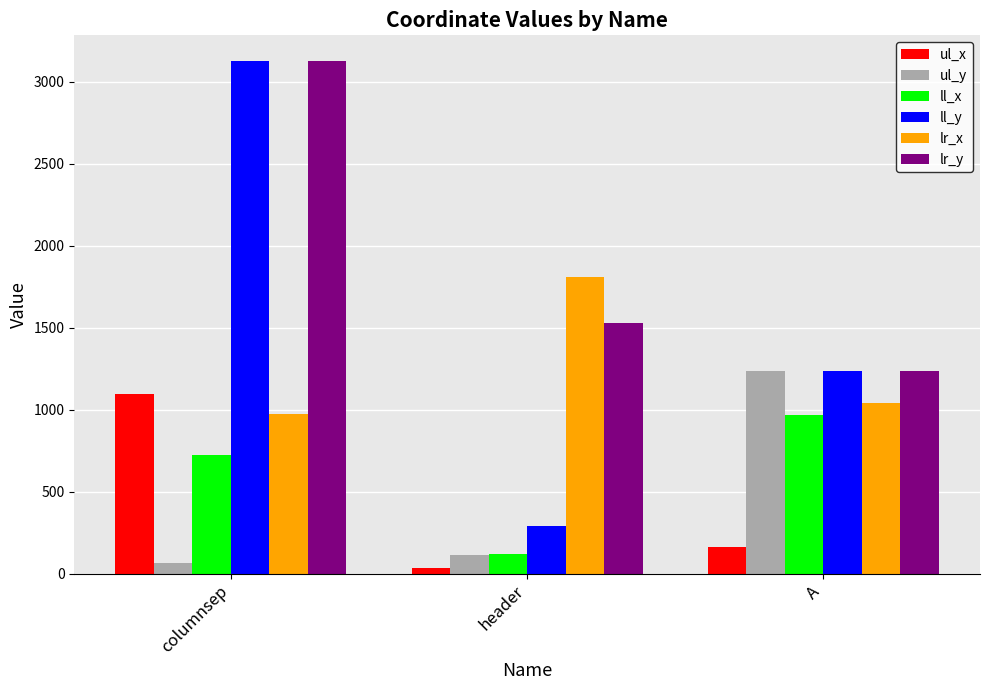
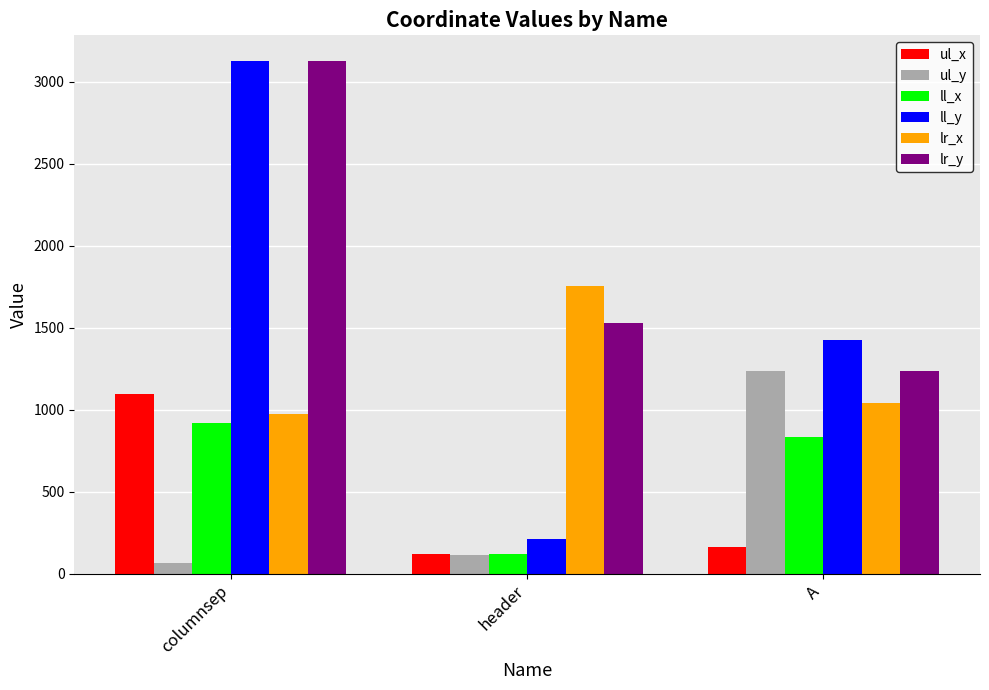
  {
    "ul_x": {
      "columnsep": 1100,
-     "header": 40,
+     "header": 120,
      "A": 170
    },
    "ul_y": {
      "columnsep": 70,
      "header": 120,
      "A": 1230
    },
    "ll_x": {
-     "columnsep": 730,
+     "columnsep": 920,
      "header": 120,
-     "A": 970
+     "A": 830
    },
    "ll_y": {
      "columnsep": 3130,
-     "header": 290,
-     "A": 1230
+     "header": 210,
+     "A": 1430
    },
    "lr_x": {
      "columnsep": 970,
-     "header": 1810,
+     "header": 1760,
      "A": 1040
    },
    "lr_y": {
      "columnsep": 3130,
      "header": 1530,
      "A": 1230
    }
  }
